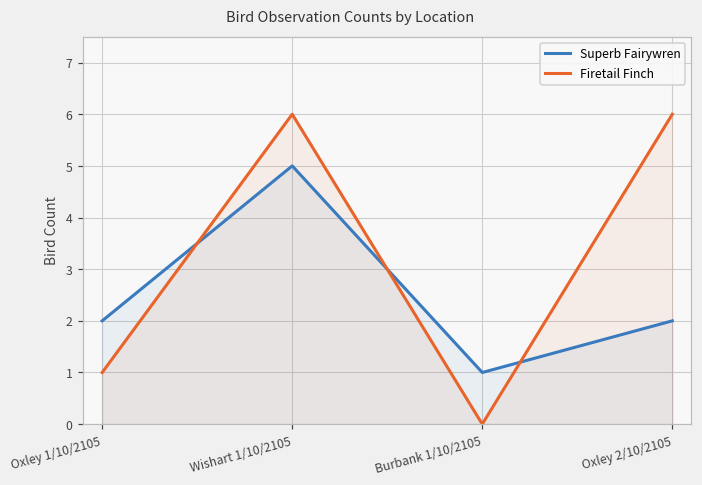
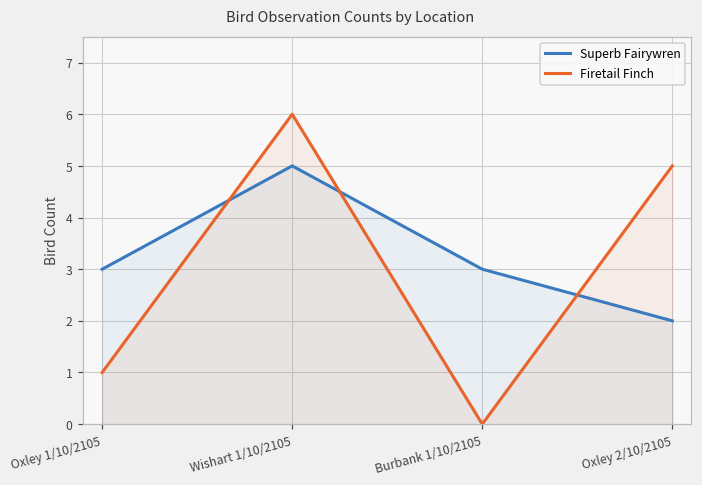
  {
    "Superb Fairywren": {
-     "Oxley 1/10/2105": 2,
+     "Oxley 1/10/2105": 3,
      "Wishart 1/10/2105": 5,
-     "Burbank 1/10/2105": 1,
+     "Burbank 1/10/2105": 3,
      "Oxley 2/10/2105": 2
    },
    "Firetail Finch": {
      "Oxley 1/10/2105": 1,
      "Wishart 1/10/2105": 6,
      "Burbank 1/10/2105": 0,
-     "Oxley 2/10/2105": 6
+     "Oxley 2/10/2105": 5
    }
  }
